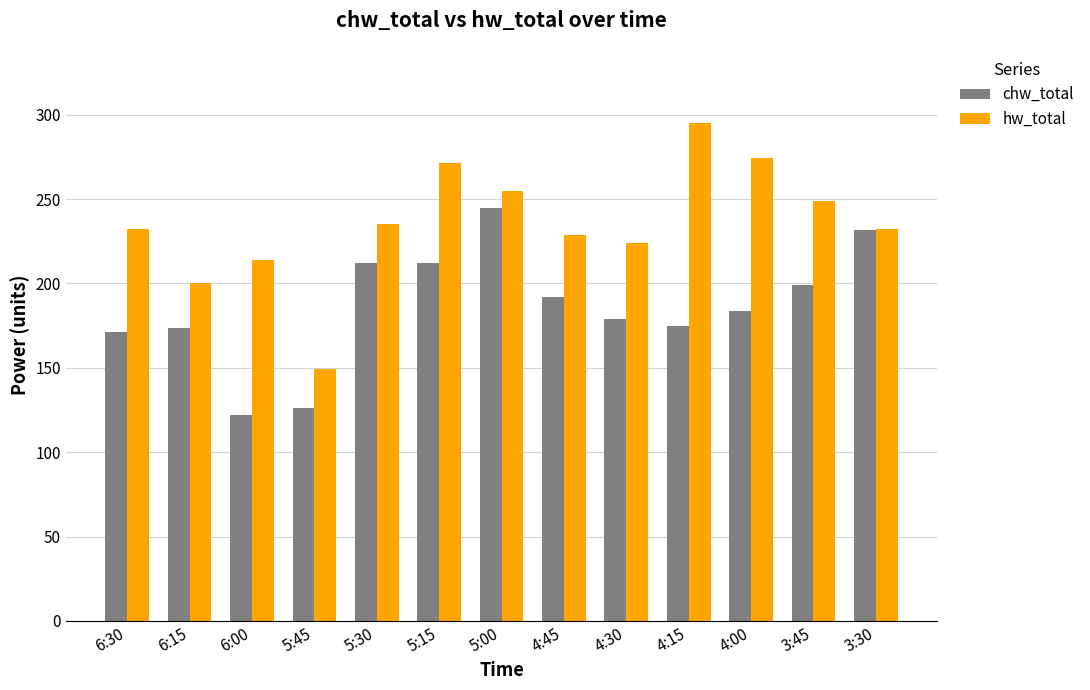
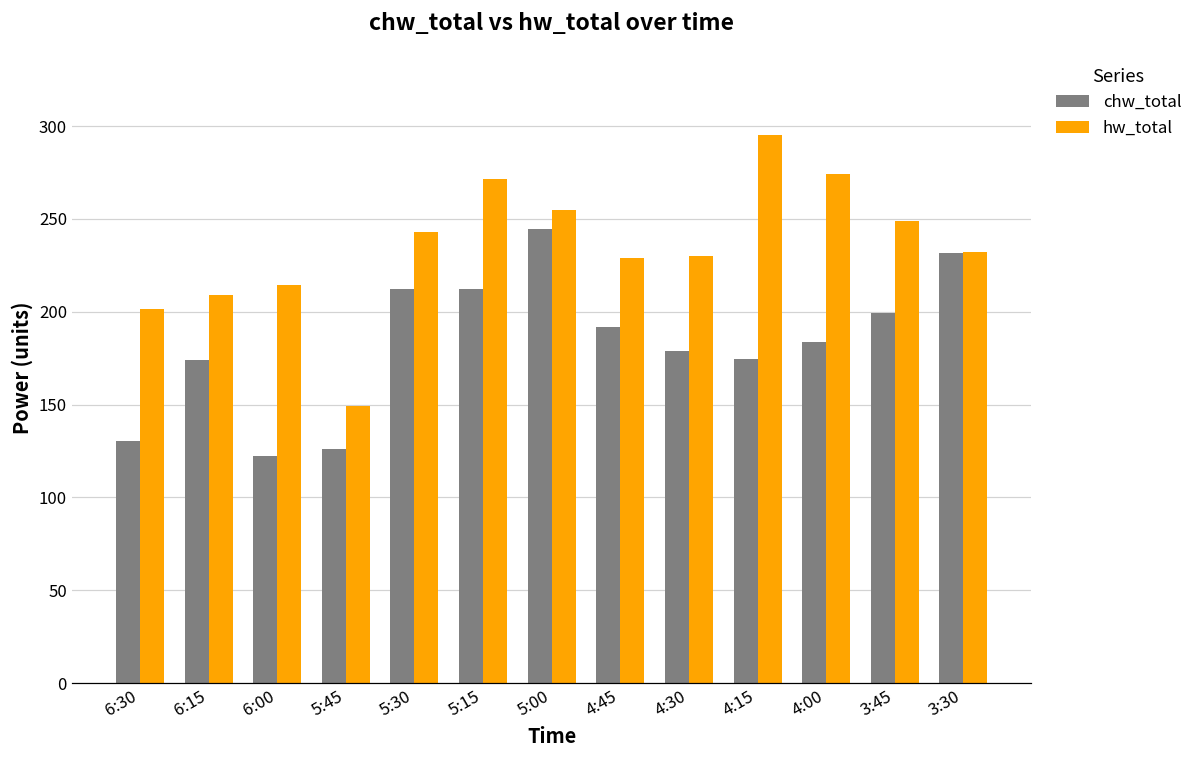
  {
    "chw_total": {
-     "6:30": 171,
+     "6:30": 130,
      "6:15": 174,
      "6:00": 122,
      "5:45": 126,
      "5:30": 212,
      "5:15": 212,
      "5:00": 245,
      "4:45": 192,
      "4:30": 179,
      "4:15": 175,
      "4:00": 184,
      "3:45": 199,
      "3:30": 232
    },
    "hw_total": {
-     "6:30": 232,
-     "6:15": 200,
+     "6:30": 201,
+     "6:15": 209,
      "6:00": 214,
      "5:45": 149,
-     "5:30": 235,
+     "5:30": 243,
      "5:15": 272,
      "5:00": 255,
      "4:45": 229,
-     "4:30": 224,
+     "4:30": 230,
      "4:15": 295,
      "4:00": 274,
      "3:45": 249,
      "3:30": 232
    }
  }
